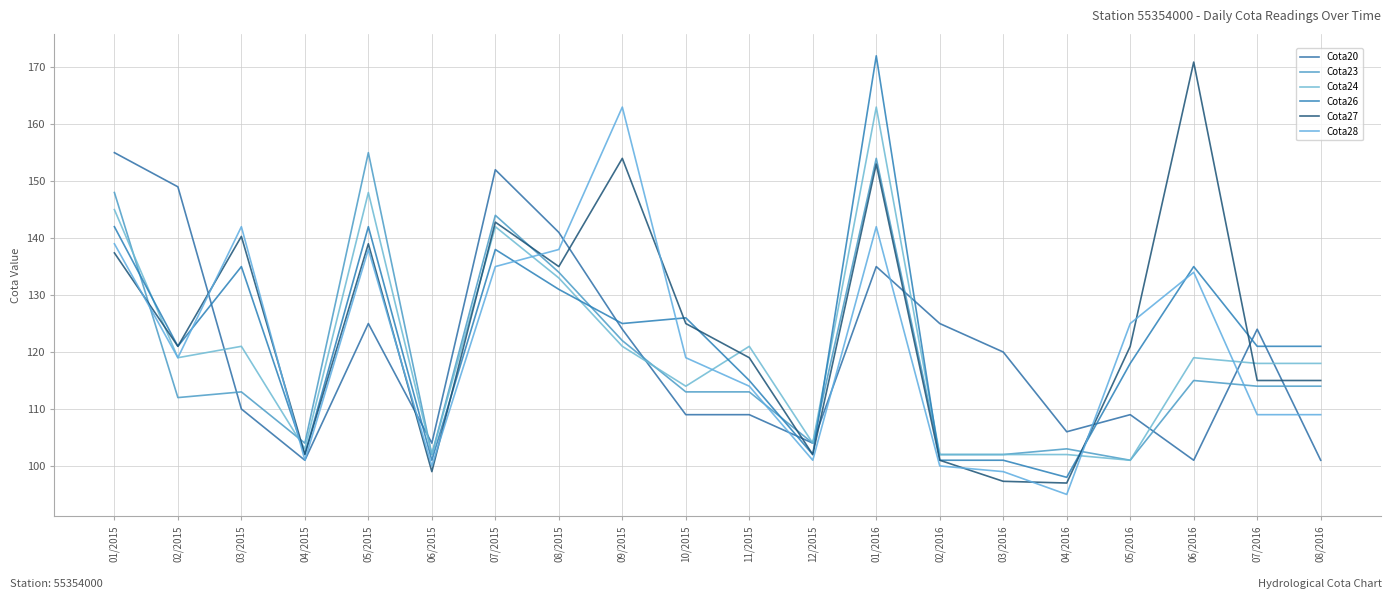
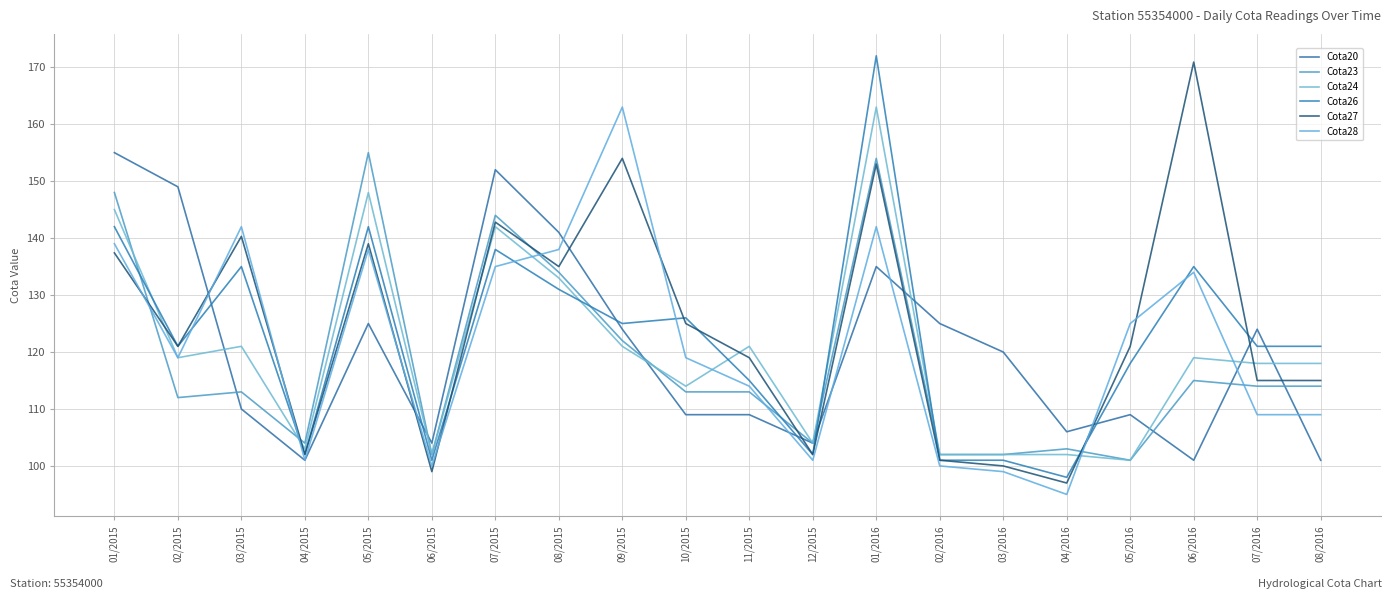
  {
    "Cota27": {
      "01/2015": 137,
      "03/2015": 140,
      "05/2015": 139,
      "06/2015": 99,
      "07/2015": 143,
      "08/2015": 135,
      "09/2015": 154,
      "10/2015": 125,
      "11/2015": 119,
      "01/2016": 153,
-     "03/2016": 97,
+     "03/2016": 100,
      "04/2016": 97,
      "05/2016": 121,
      "06/2016": 171,
      "07/2016": 115,
      "08/2016": 115
    }
  }
